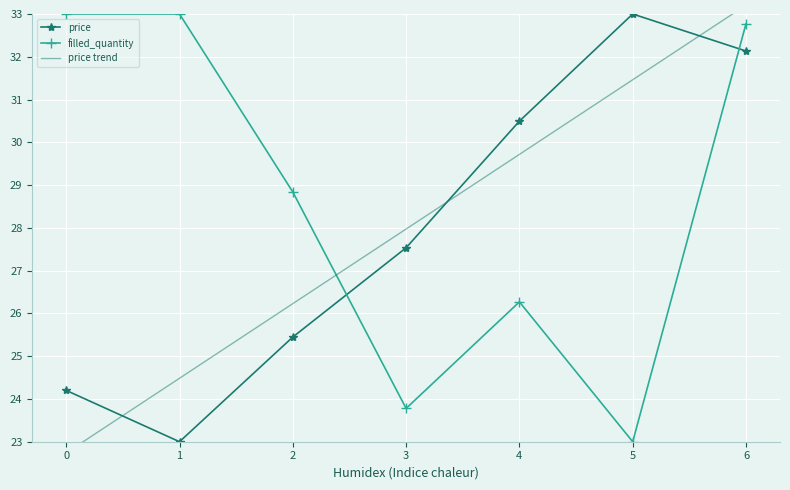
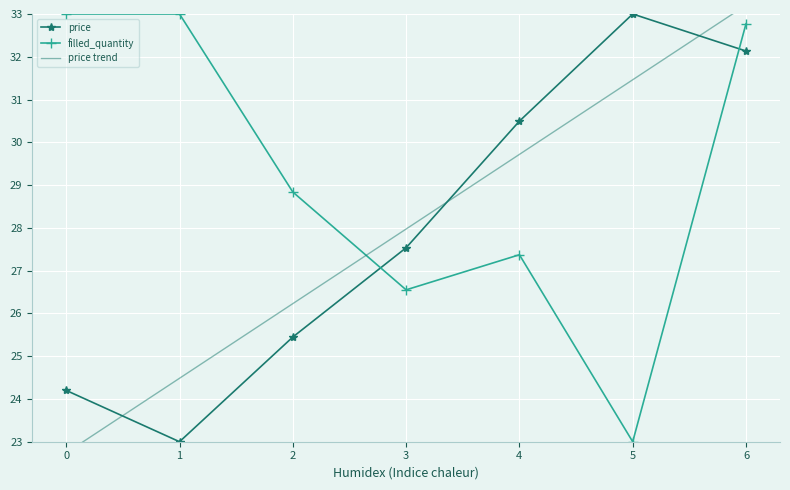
  {
    "filled_quantity": {
      "0": 33.0,
      "1": 33.0,
      "2": 28.8,
-     "3": 23.8,
-     "4": 26.3,
+     "3": 26.6,
+     "4": 27.4,
      "5": 23.0,
      "6": 32.8
    }
  }
